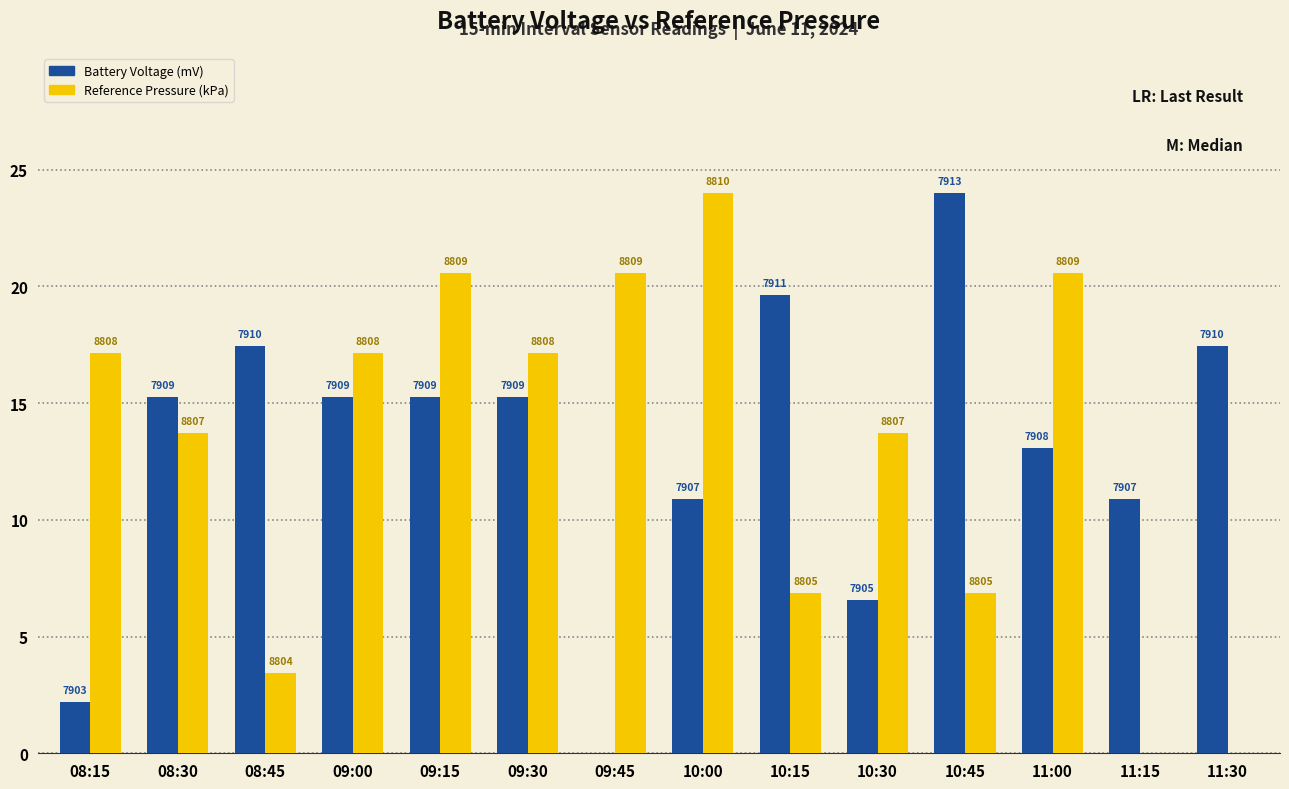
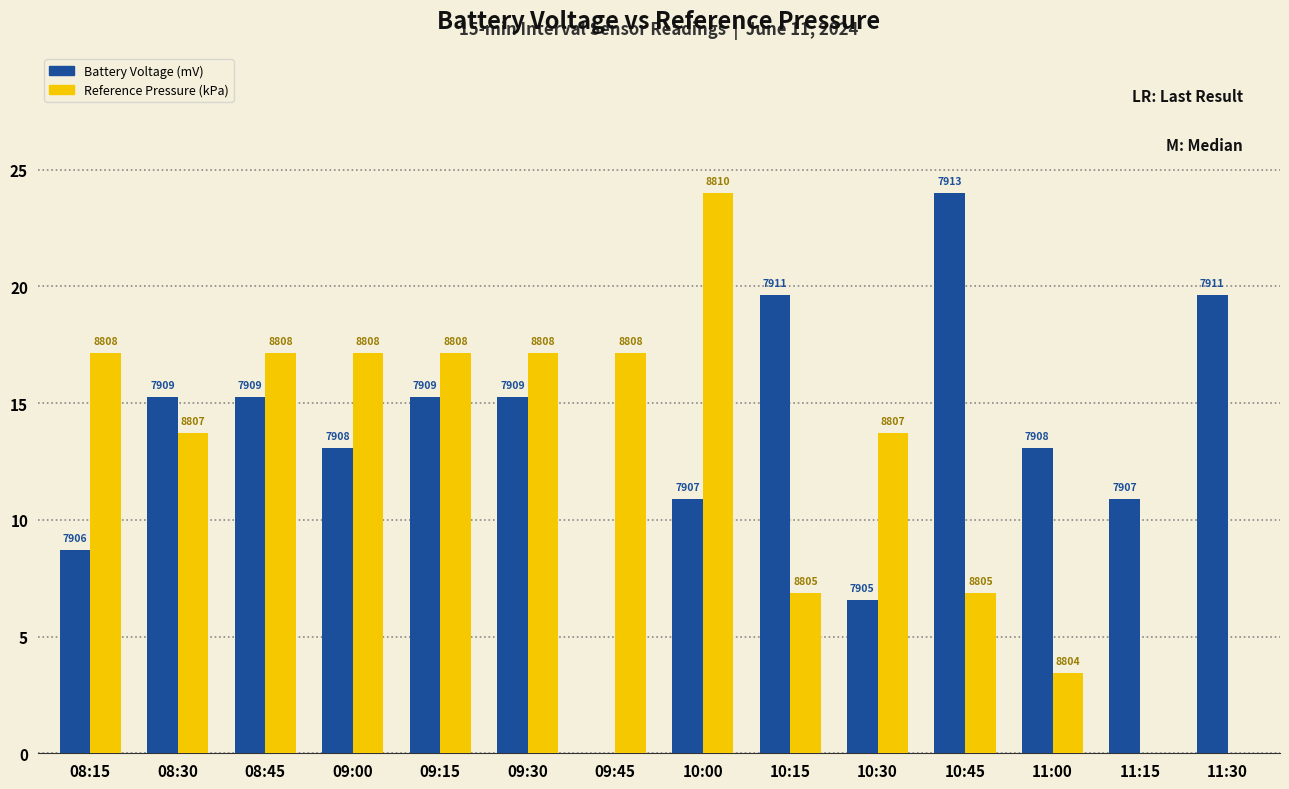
  {
    "Battery Voltage (mV)": {
-     "08:15": 7903,
-     "08:45": 7910,
-     "09:00": 7909,
-     "11:30": 7910
+     "08:15": 7906,
+     "08:45": 7909,
+     "09:00": 7908,
+     "11:30": 7911
    },
    "Reference Pressure (kPa)": {
-     "08:45": 8804,
-     "09:15": 8809,
-     "09:45": 8809,
-     "11:00": 8809
+     "08:45": 8808,
+     "09:15": 8808,
+     "09:45": 8808,
+     "11:00": 8804
    }
  }
